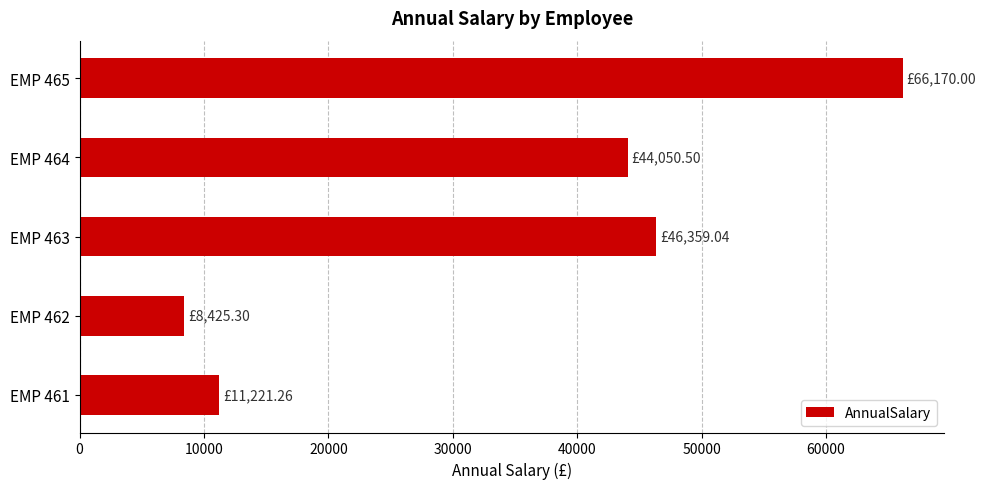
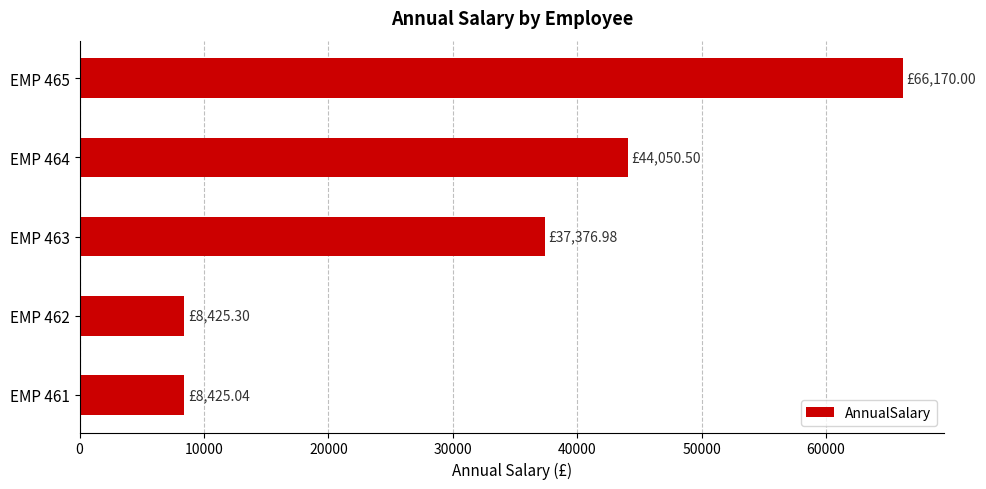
  {
    "EMP 465": "£66,170.00",
    "EMP 464": "£44,050.50",
-   "EMP 463": "£46,359.04",
+   "EMP 463": "£37,376.98",
    "EMP 462": "£8,425.30",
-   "EMP 461": "£11,221.26"
+   "EMP 461": "£8,425.04"
  }
